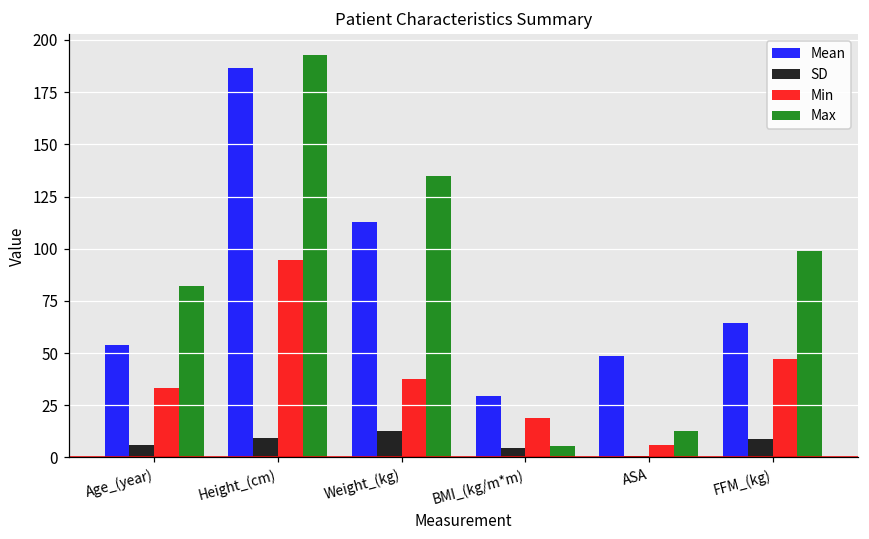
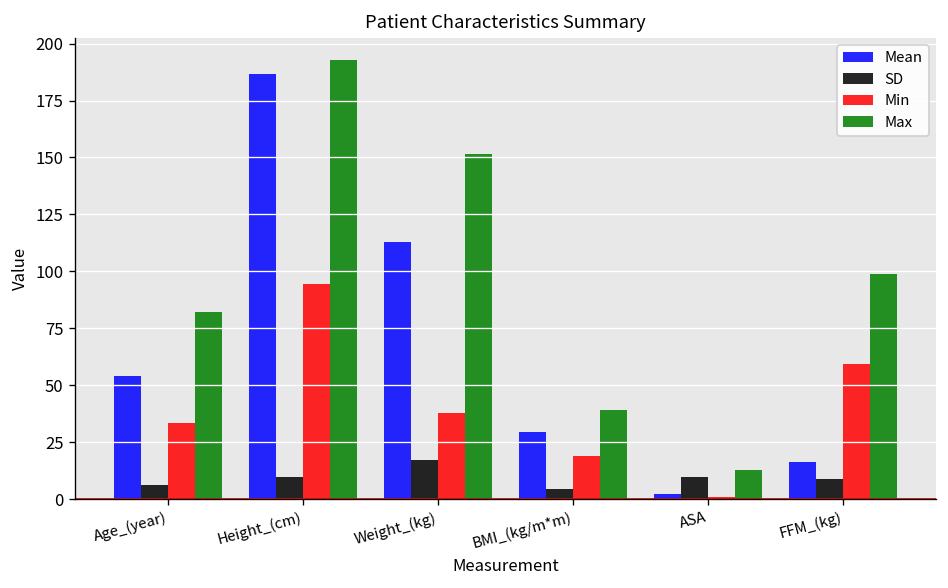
  {
    "Mean": {
      "Age_(year)": 54,
      "Height_(cm)": 187,
      "Weight_(kg)": 113,
      "BMI_(kg/m*m)": 29,
-     "ASA": 48,
-     "FFM_(kg)": 64
+     "ASA": 2,
+     "FFM_(kg)": 16
    },
    "SD": {
      "Age_(year)": 6,
      "Height_(cm)": 10,
-     "Weight_(kg)": 13,
+     "Weight_(kg)": 17,
      "BMI_(kg/m*m)": 4,
-     "ASA": 1,
+     "ASA": 10,
      "FFM_(kg)": 9
    },
    "Min": {
      "Age_(year)": 33,
      "Height_(cm)": 95,
      "Weight_(kg)": 38,
      "BMI_(kg/m*m)": 19,
-     "ASA": 6,
-     "FFM_(kg)": 47
+     "ASA": 1,
+     "FFM_(kg)": 59
    },
    "Max": {
      "Age_(year)": 82,
      "Height_(cm)": 193,
-     "Weight_(kg)": 135,
-     "BMI_(kg/m*m)": 6,
+     "Weight_(kg)": 151,
+     "BMI_(kg/m*m)": 39,
      "ASA": 13,
      "FFM_(kg)": 99
    }
  }
